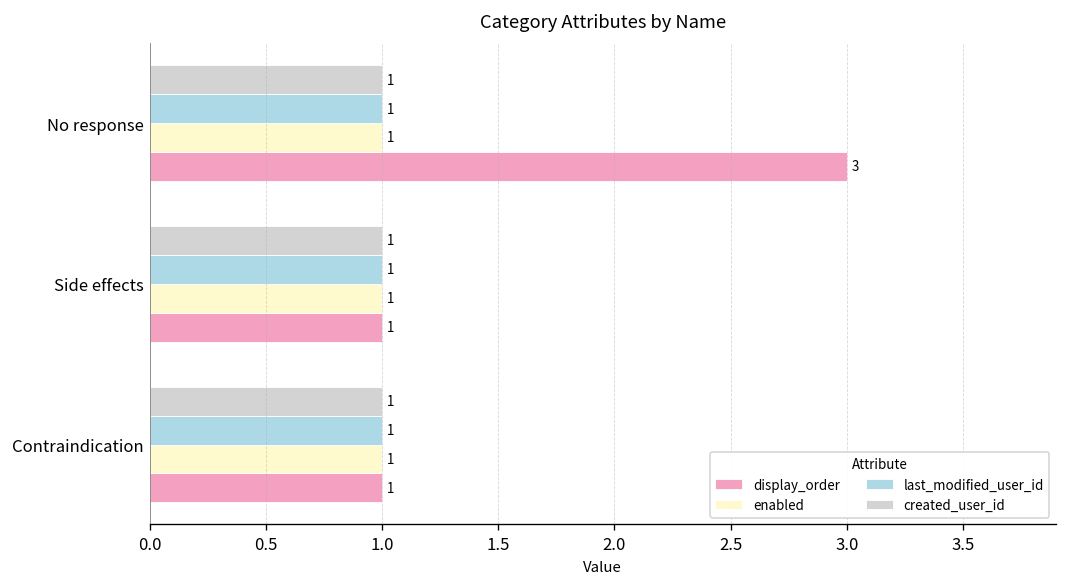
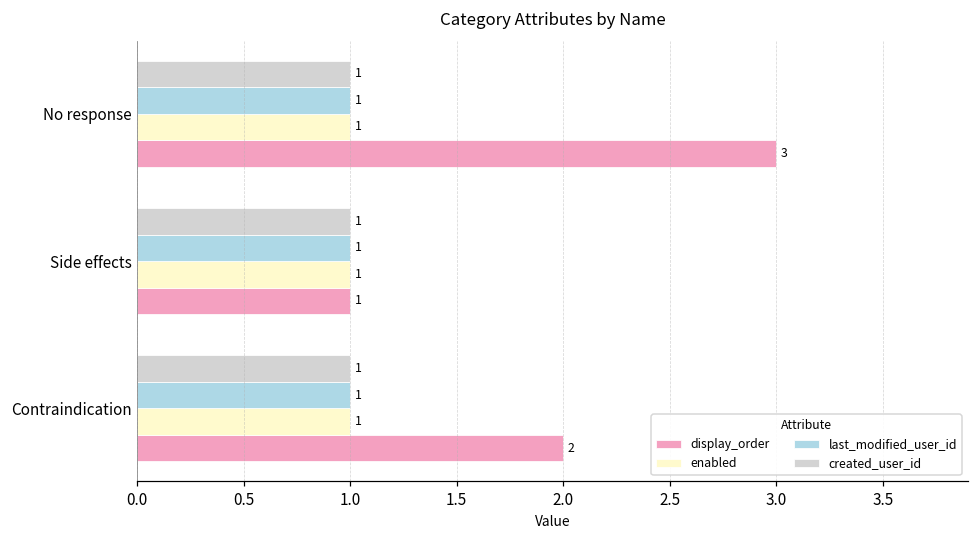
  {
    "display_order": {
      "No response": 3,
      "Side effects": 1,
-     "Contraindication": 1
+     "Contraindication": 2
    }
  }
